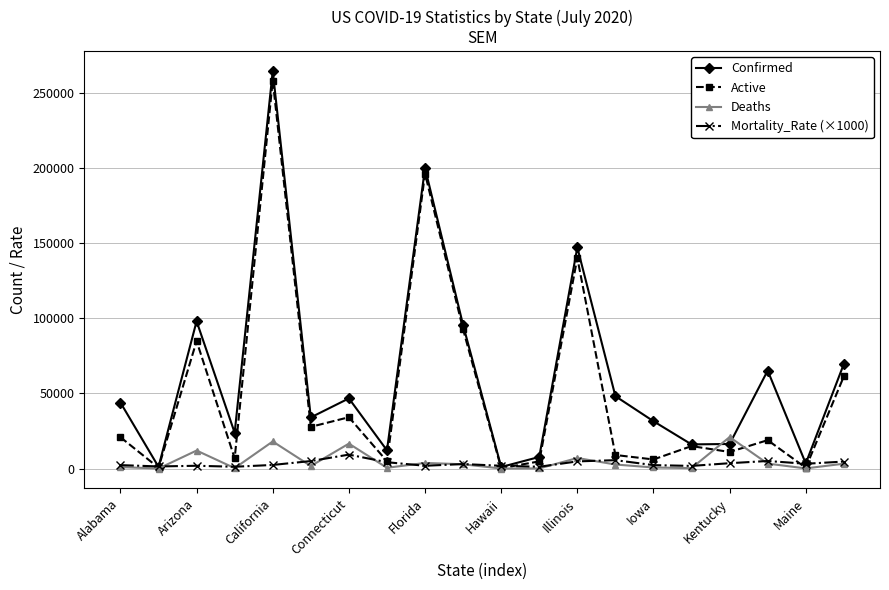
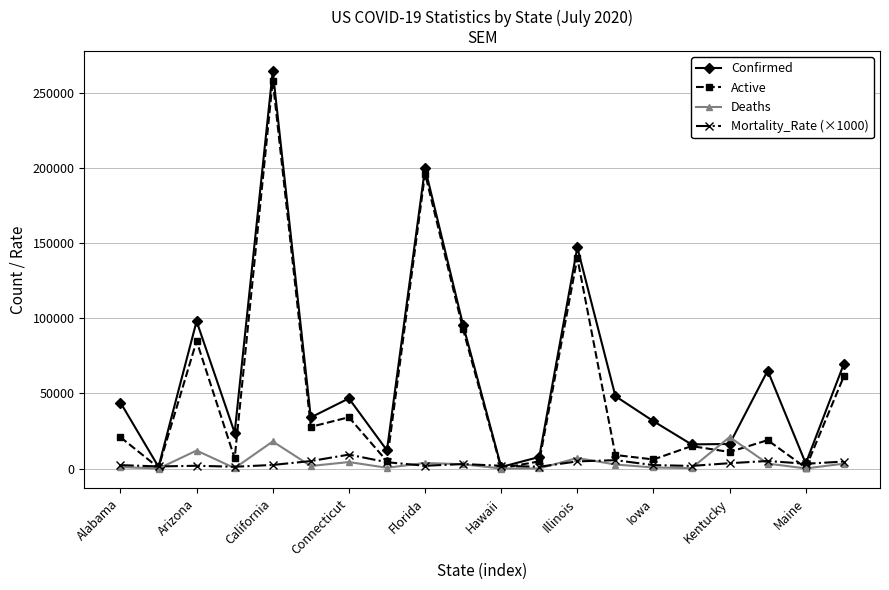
  {
    "Deaths": {
      "Arizona": 12000,
      "California": 18000,
-     "Connecticut": 17000,
+     "Connecticut": 4000,
      "Florida": 4000,
      "Illinois": 7000,
      "Kentucky": 21000
    }
  }
